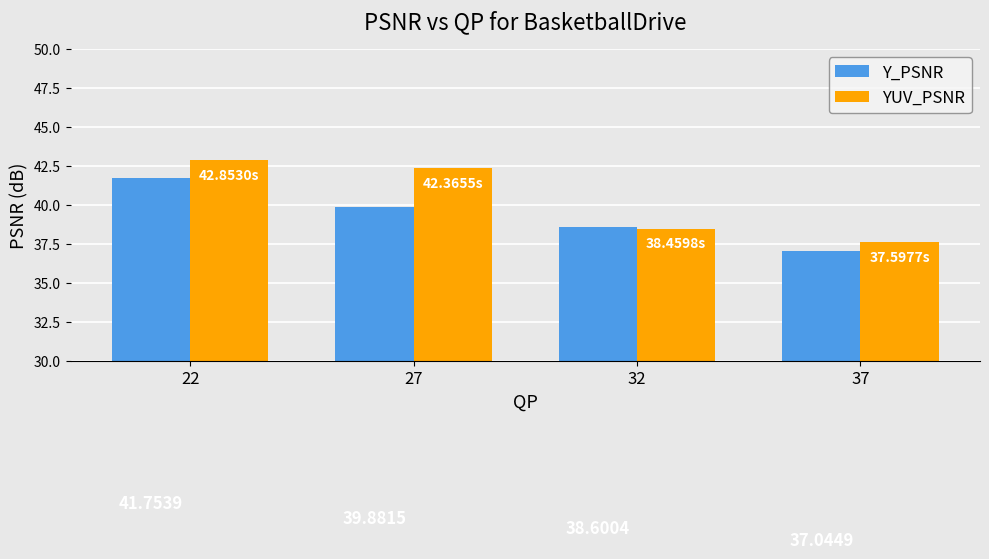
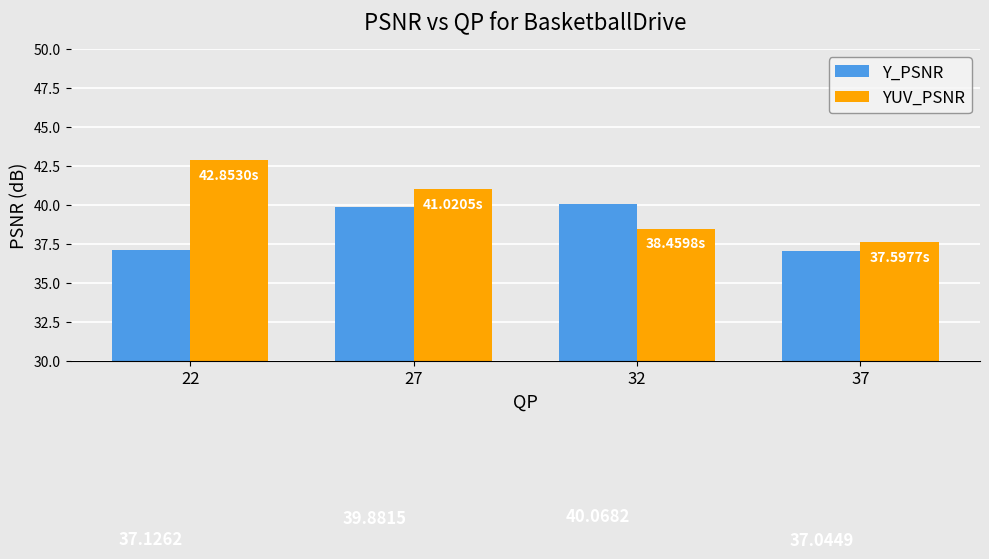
  {
    "Y_PSNR": {
-     "22": "41.8",
+     "22": "37.1",
      "27": "39.9",
-     "32": "38.6",
+     "32": "40.1",
      "37": "37.0"
    },
    "YUV_PSNR": {
      "22": "42.8530s",
-     "27": "42.3655s",
+     "27": "41.0205s",
      "32": "38.4598s",
      "37": "37.5977s"
    }
  }
